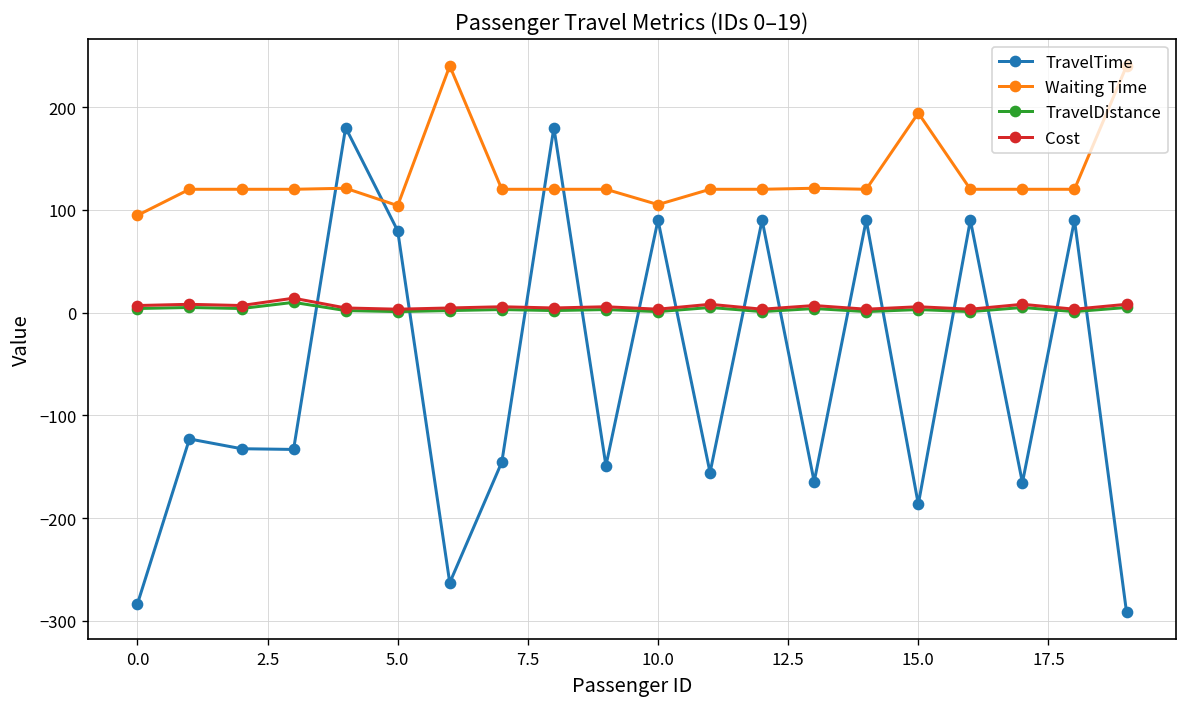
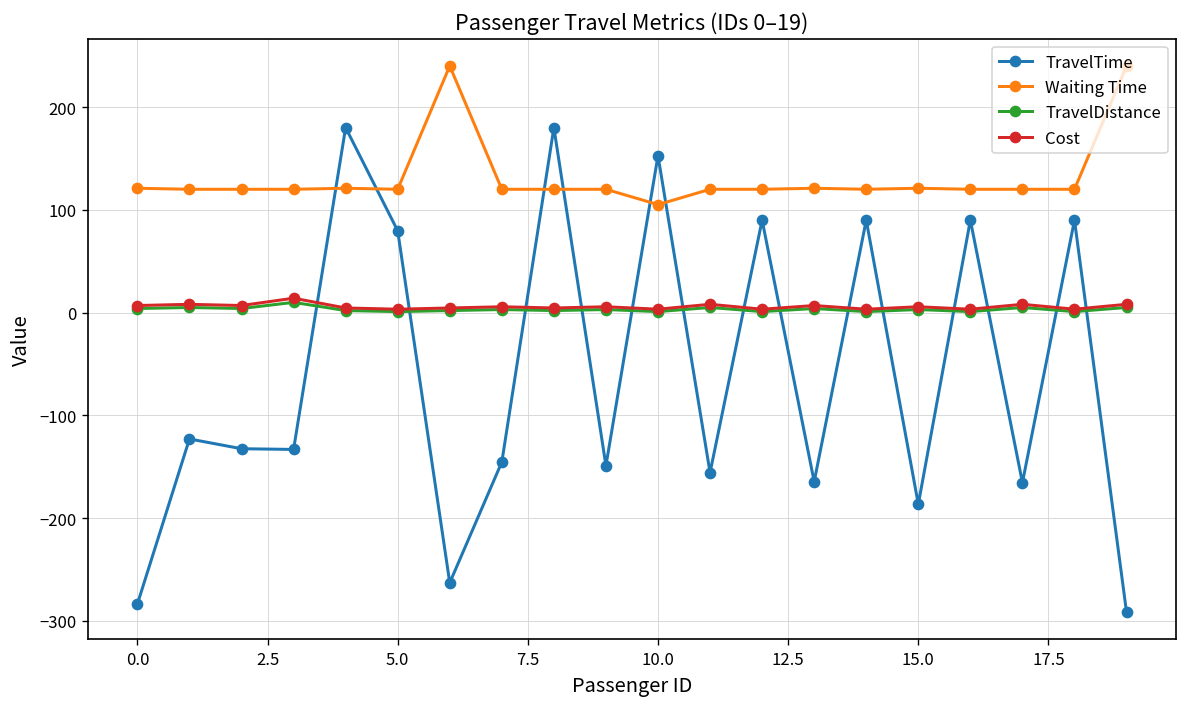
  {
    "TravelTime": {
      "0.0": -280,
      "5.0": 80,
-     "10.0": 90,
+     "10.0": 150,
      "15.0": -190
    },
    "Waiting Time": {
-     "0.0": 90,
-     "5.0": 100,
+     "0.0": 120,
+     "5.0": 120,
      "10.0": 110,
-     "15.0": 190
+     "15.0": 120
    }
  }
